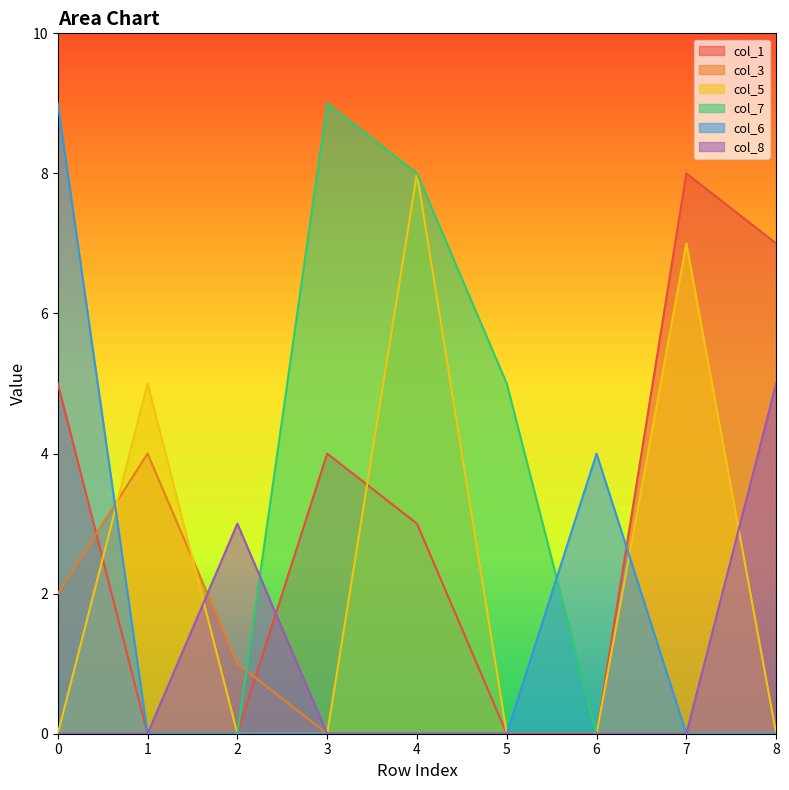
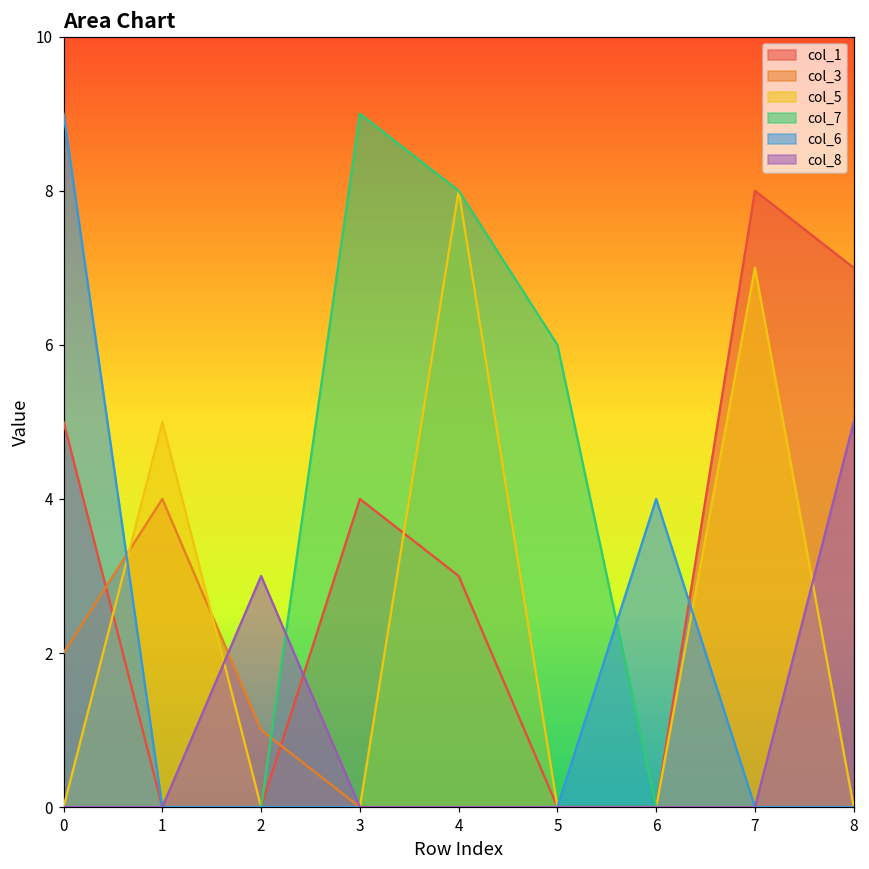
  {
    "col_5": {
      "1": 5,
      "7": 7
    },
    "col_7": {
      "3": 9,
-     "5": 5
+     "5": 6
    },
    "col_6": {
      "0": 9,
      "6": 4
    },
    "col_8": {
      "2": 3,
      "8": 5
    }
  }
